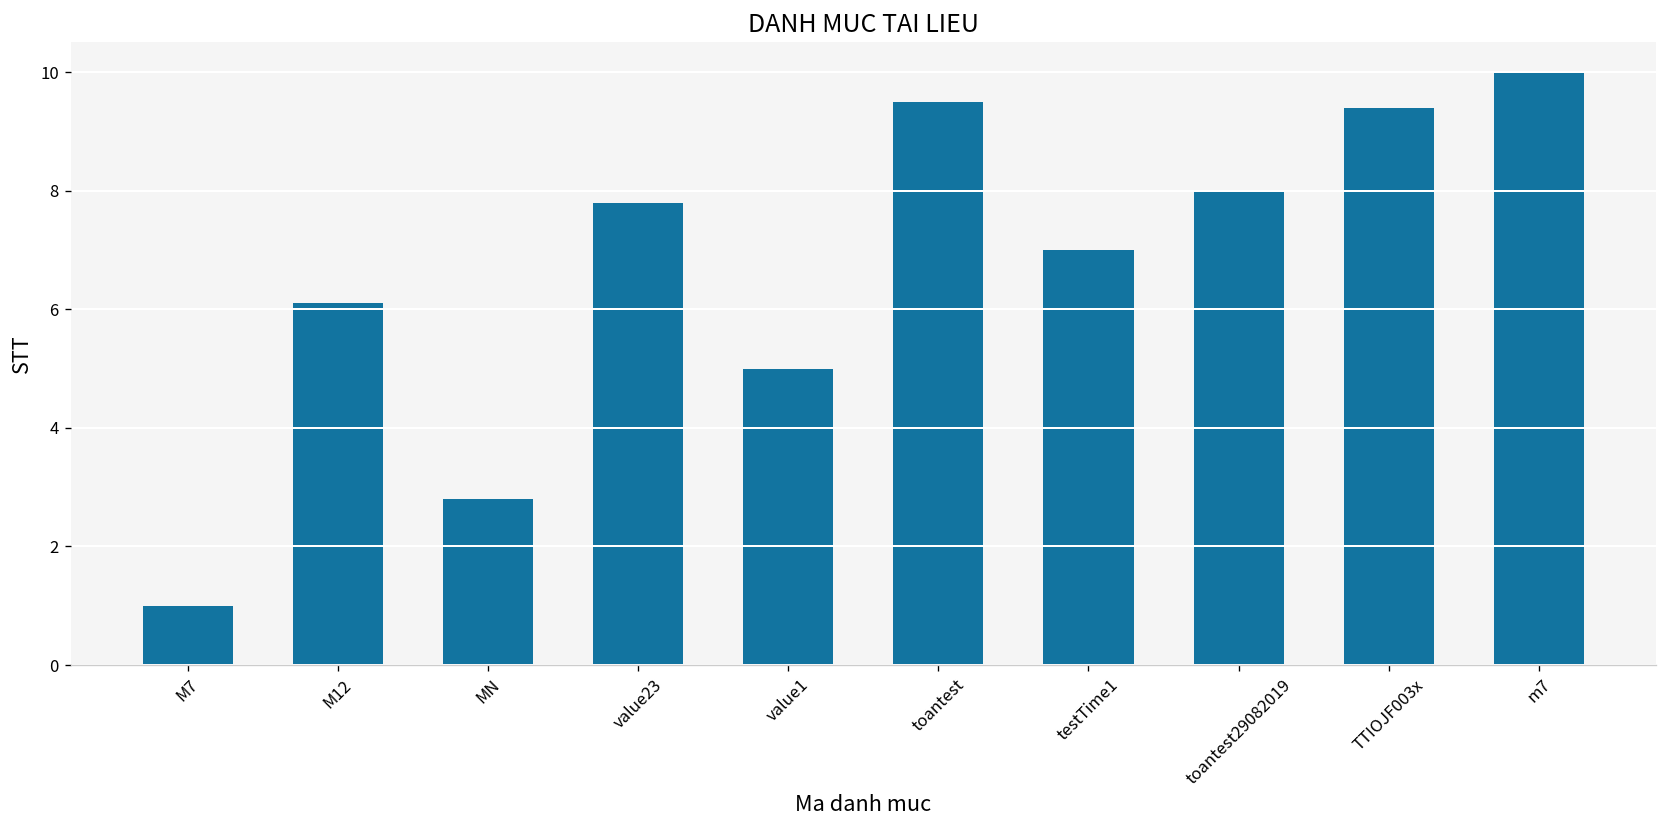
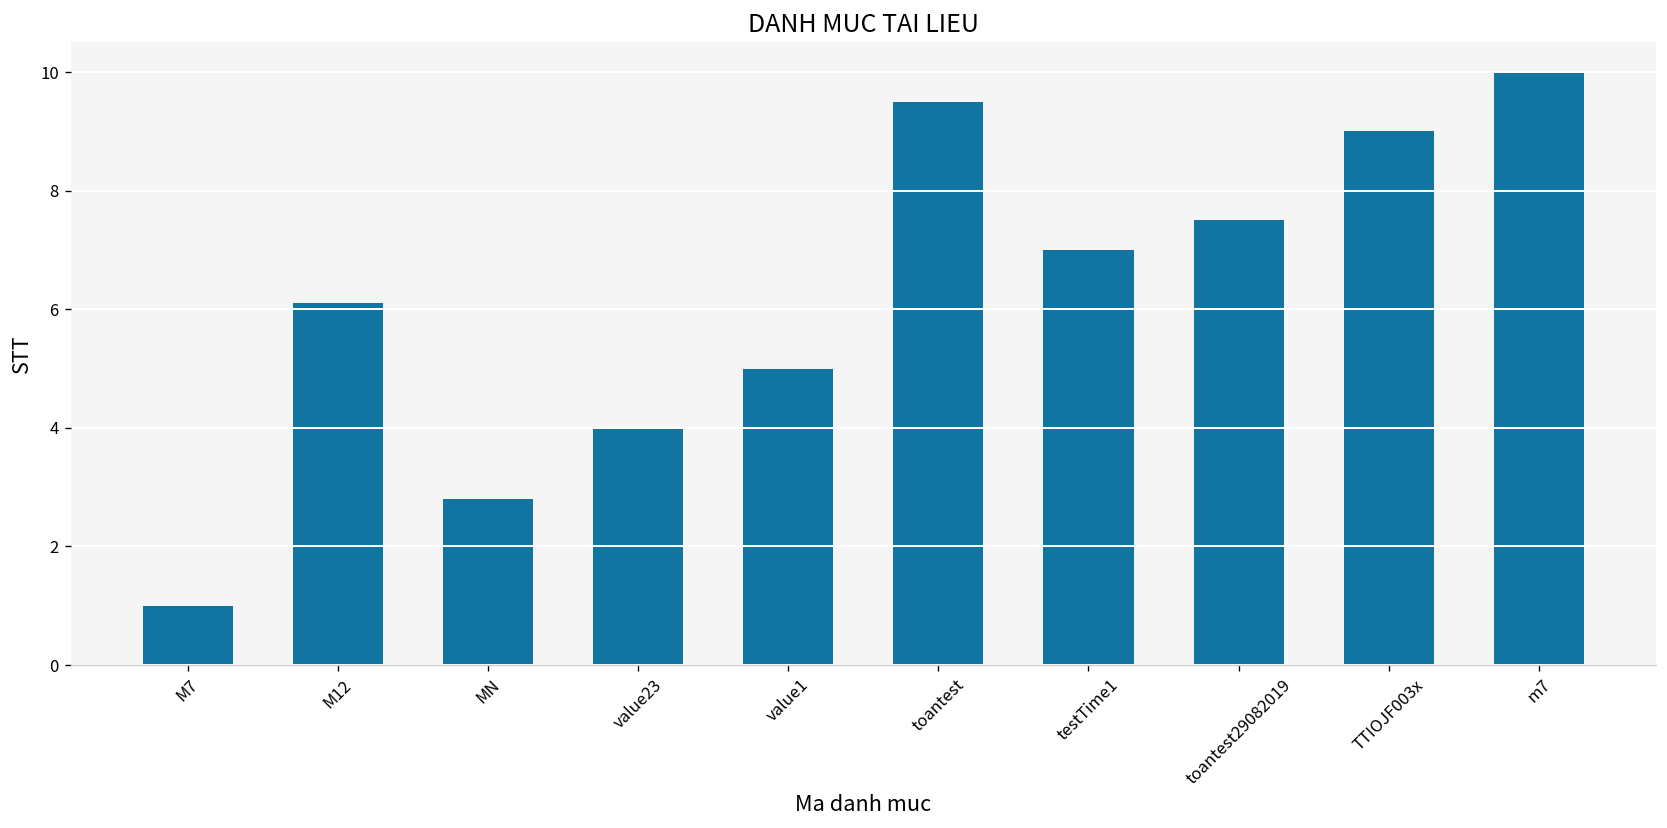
  {
    "M7": 1.0,
    "M12": 6.1,
    "MN": 2.8,
-   "value23": 7.8,
+   "value23": 4.0,
    "value1": 5.0,
    "toantest": 9.5,
    "testTime1": 7.0,
-   "toantest29082019": 8.0,
-   "TTIOJF003x": 9.4,
+   "toantest29082019": 7.5,
+   "TTIOJF003x": 9.0,
    "m7": 10.0
  }
